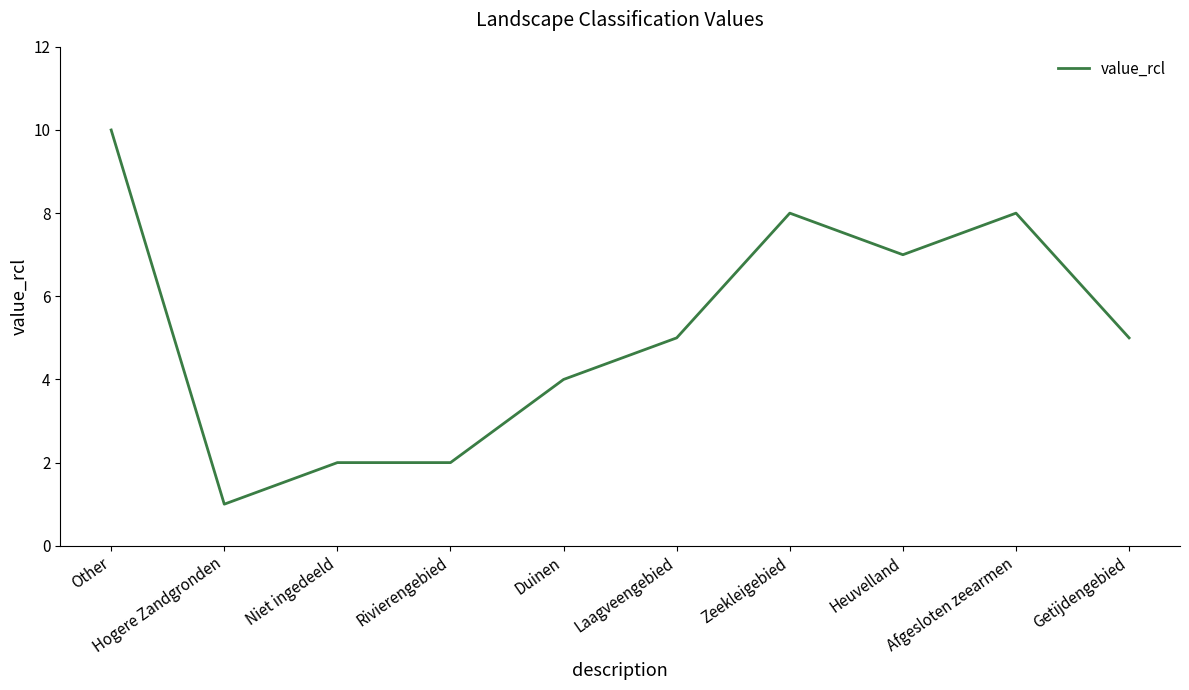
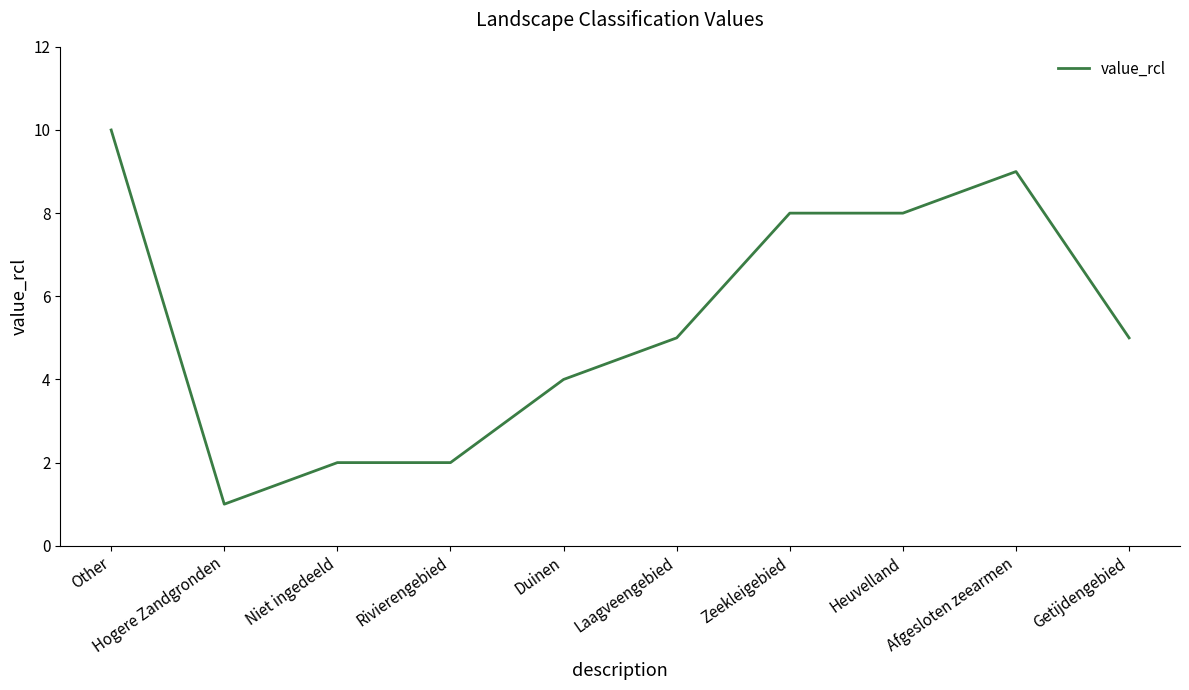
  {
    "Other": 10,
    "Hogere Zandgronden": 1,
    "Niet ingedeeld": 2,
    "Rivierengebied": 2,
    "Duinen": 4,
    "Laagveengebied": 5,
    "Zeekleigebied": 8,
-   "Heuvelland": 7,
-   "Afgesloten zeearmen": 8,
+   "Heuvelland": 8,
+   "Afgesloten zeearmen": 9,
    "Getijdengebied": 5
  }
